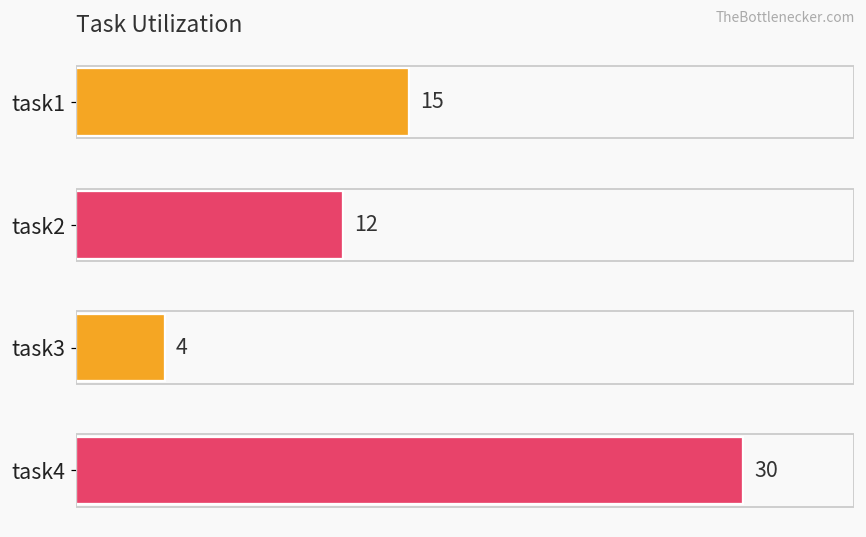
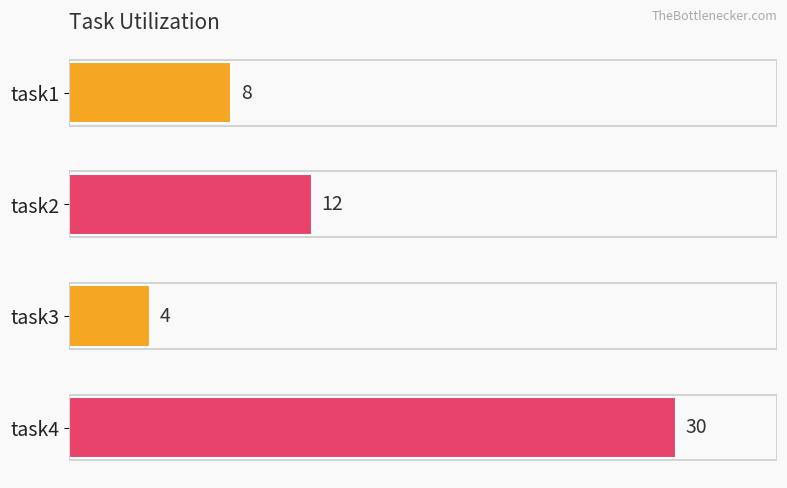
  {
-   "task1": 15,
+   "task1": 8,
    "task2": 12,
    "task3": 4,
    "task4": 30
  }
